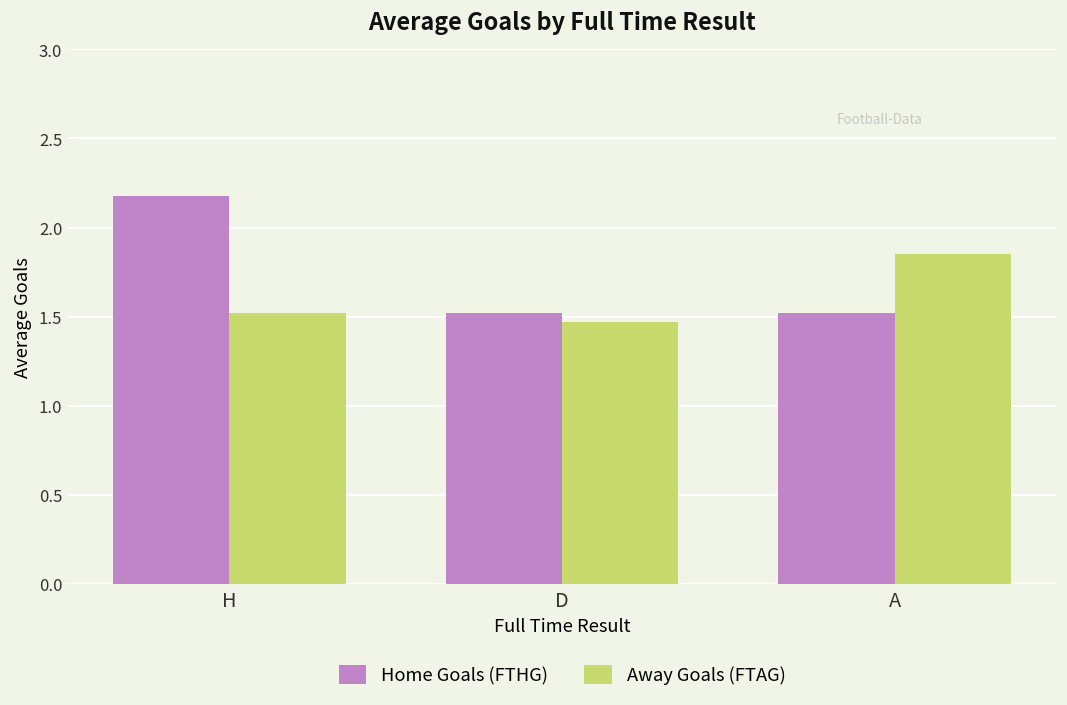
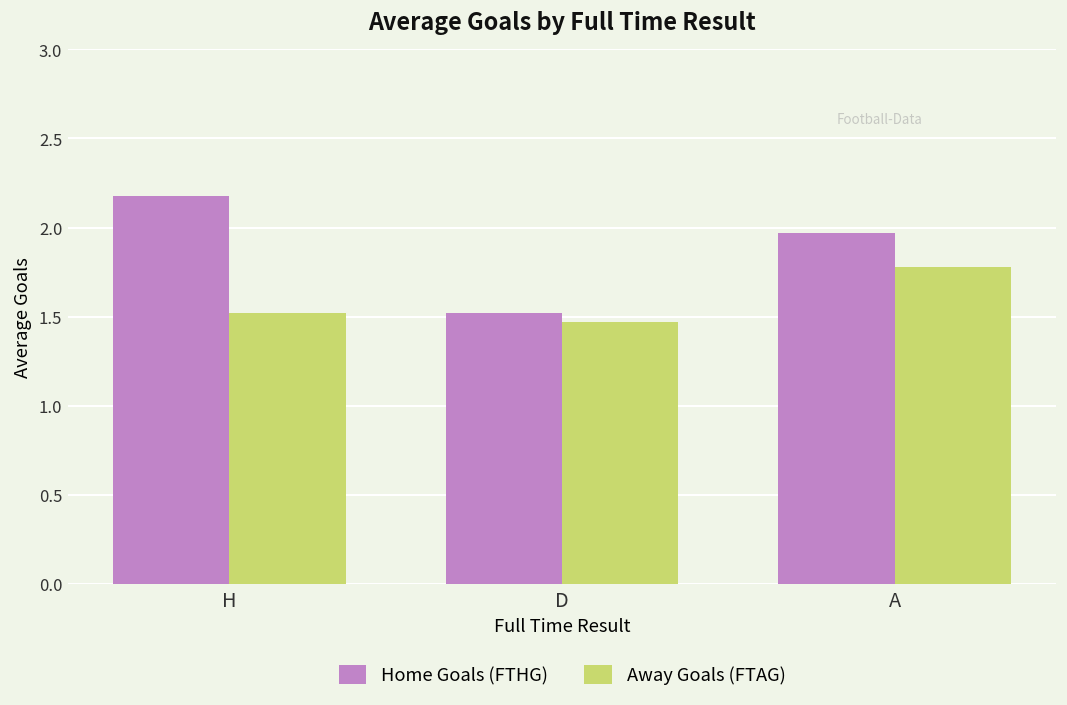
  {
    "Home Goals (FTHG)": {
      "H": 2.18,
      "D": 1.52,
-     "A": 1.52
+     "A": 1.97
    },
    "Away Goals (FTAG)": {
      "H": 1.52,
      "D": 1.47,
-     "A": 1.85
+     "A": 1.78
    }
  }
